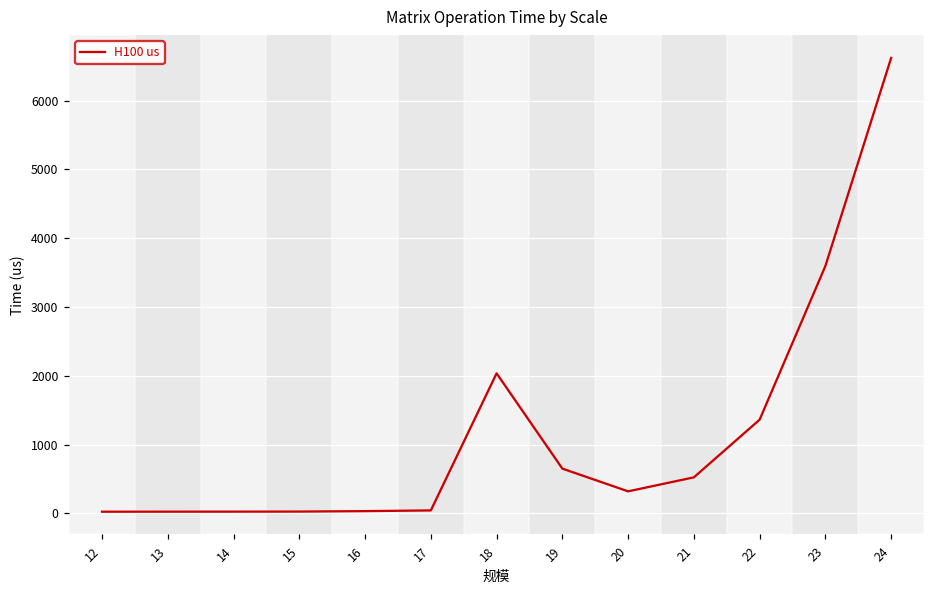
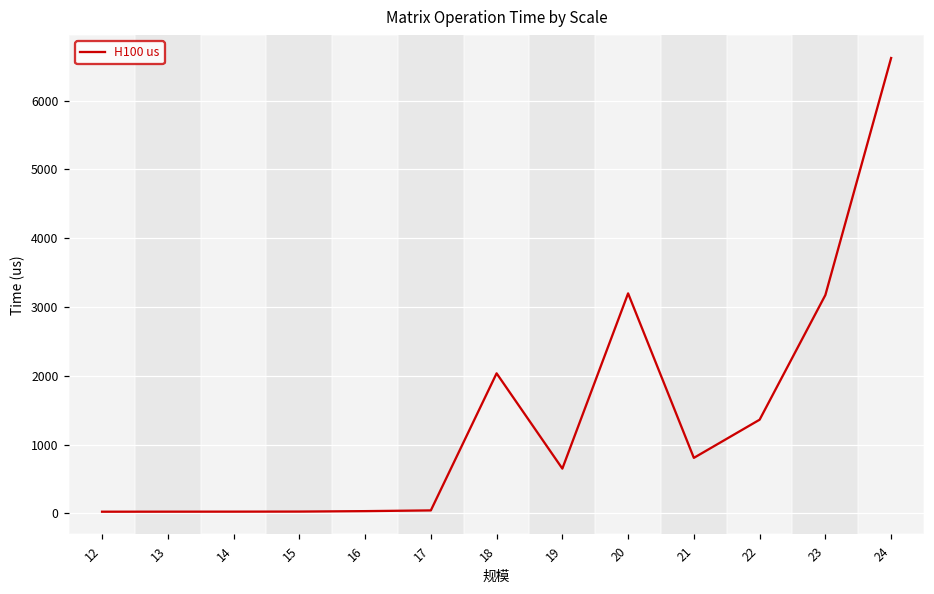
  {
    "12": 0,
    "13": 0,
    "14": 0,
    "15": 0,
    "16": 0,
    "17": 0,
    "18": 2000,
    "19": 600,
-   "20": 300,
-   "21": 500,
+   "20": 3200,
+   "21": 800,
    "22": 1400,
-   "23": 3600,
+   "23": 3200,
    "24": 6600
  }
